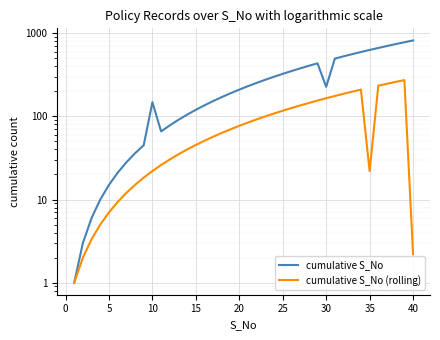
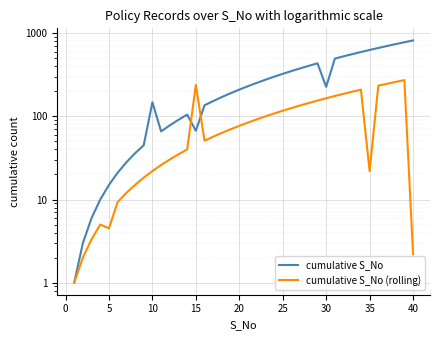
  {
    "cumulative S_No": {
      "5": 15,
      "10": 150,
-     "15": 120,
+     "15": 70,
      "20": 210,
      "25": 330,
      "30": 230,
      "35": 600,
      "40": 800
    },
    "cumulative S_No (rolling)": {
-     "5": 7,
+     "5": 5,
      "10": 22,
-     "15": 50,
+     "15": 240,
      "20": 80,
      "25": 120,
      "30": 170,
      "35": 22,
      "40": 2.2
    }
  }
